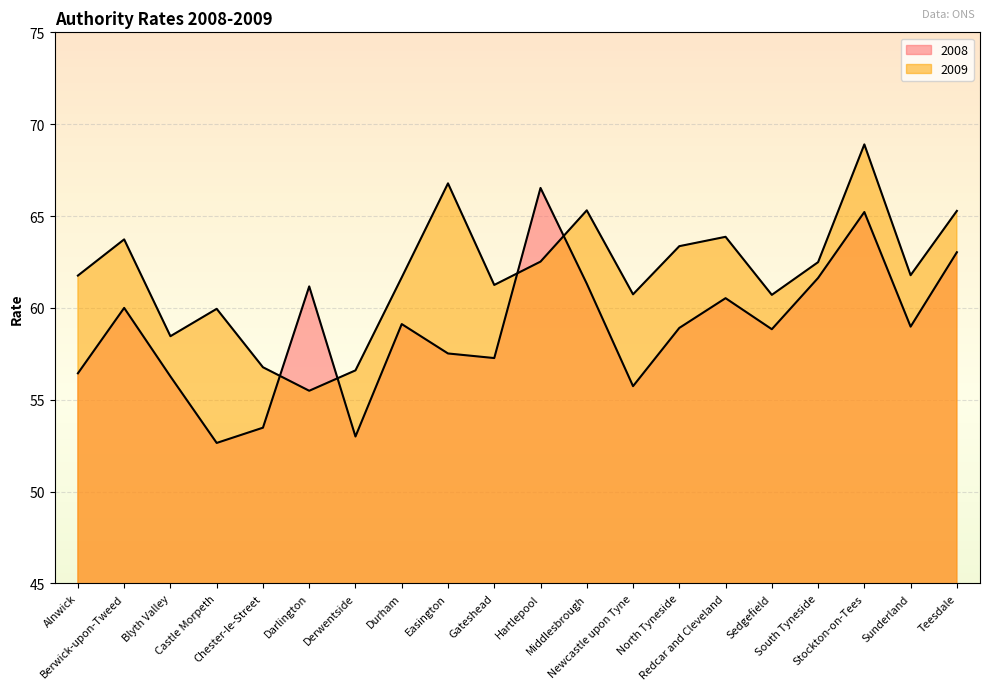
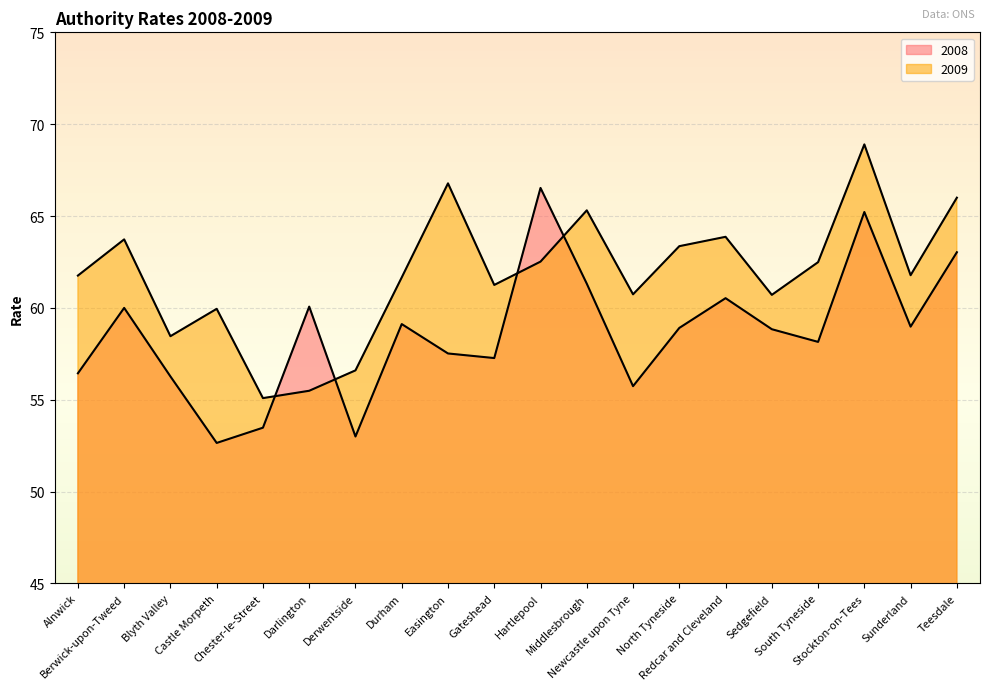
  {
    "2008": {
      "Alnwick": 56.4,
      "Berwick-upon-Tweed": 60.0,
      "Blyth Valley": 56.3,
      "Castle Morpeth": 52.7,
      "Chester-le-Street": 53.5,
-     "Darlington": 61.2,
+     "Darlington": 60.1,
      "Derwentside": 53.0,
      "Durham": 59.1,
      "Easington": 57.5,
      "Gateshead": 57.3,
      "Hartlepool": 66.5,
      "Middlesbrough": 61.3,
      "Newcastle upon Tyne": 55.7,
      "North Tyneside": 58.9,
      "Redcar and Cleveland": 60.5,
      "Sedgefield": 58.8,
-     "South Tyneside": 61.6,
+     "South Tyneside": 58.2,
      "Stockton-on-Tees": 65.2,
      "Sunderland": 59.0,
      "Teesdale": 63.0
    },
    "2009": {
      "Alnwick": 61.8,
      "Berwick-upon-Tweed": 63.7,
      "Blyth Valley": 58.5,
      "Castle Morpeth": 60.0,
-     "Chester-le-Street": 56.8,
+     "Chester-le-Street": 55.1,
      "Darlington": 55.5,
      "Derwentside": 56.6,
      "Durham": 61.7,
      "Easington": 66.8,
      "Gateshead": 61.3,
      "Hartlepool": 62.5,
      "Middlesbrough": 65.3,
      "Newcastle upon Tyne": 60.7,
      "North Tyneside": 63.4,
      "Redcar and Cleveland": 63.9,
      "Sedgefield": 60.7,
      "South Tyneside": 62.5,
      "Stockton-on-Tees": 68.9,
      "Sunderland": 61.8,
-     "Teesdale": 65.3
+     "Teesdale": 66.0
    }
  }
